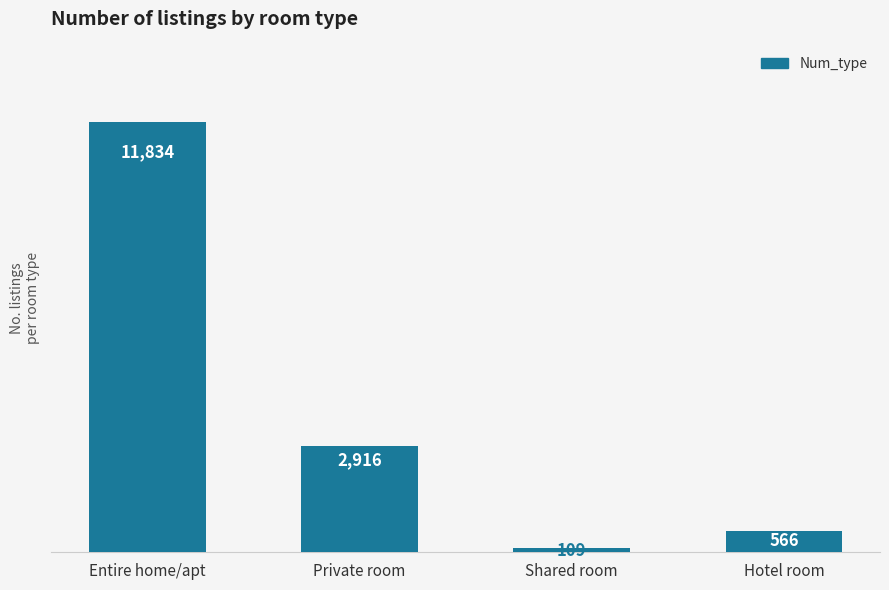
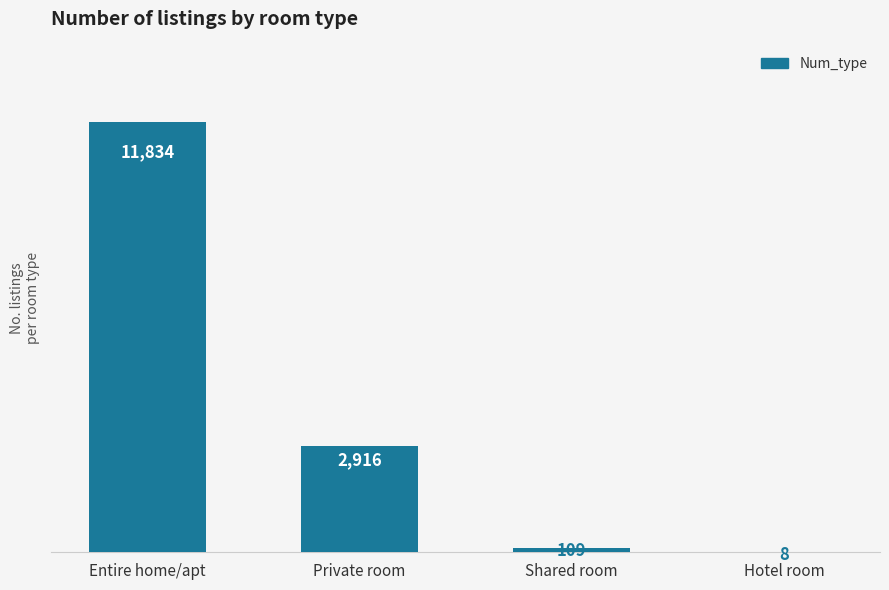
  {
    "Entire home/apt": "11,834",
    "Private room": "2,916",
    "Shared room": "109",
-   "Hotel room": "566"
+   "Hotel room": "8"
  }
